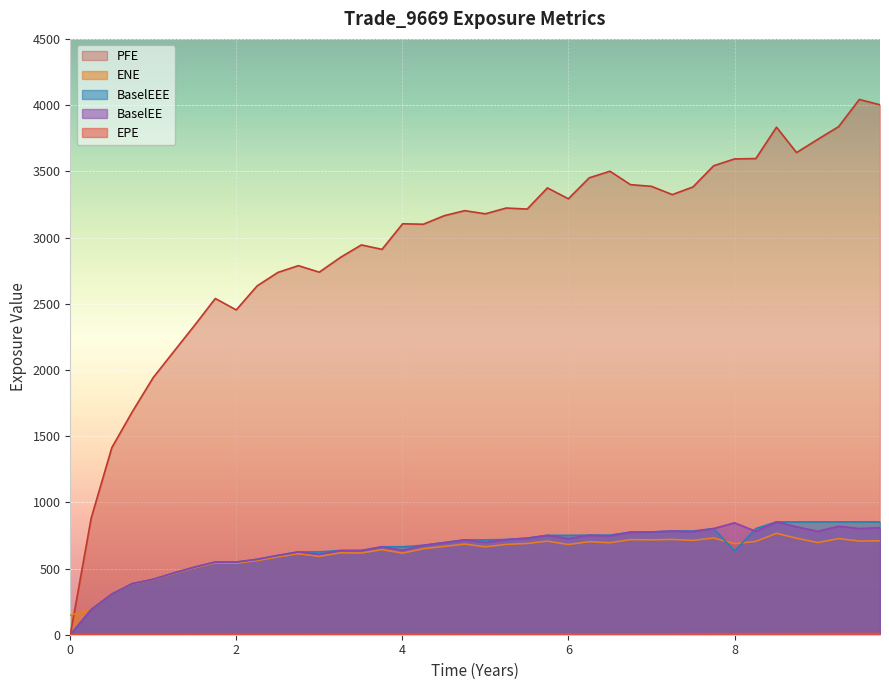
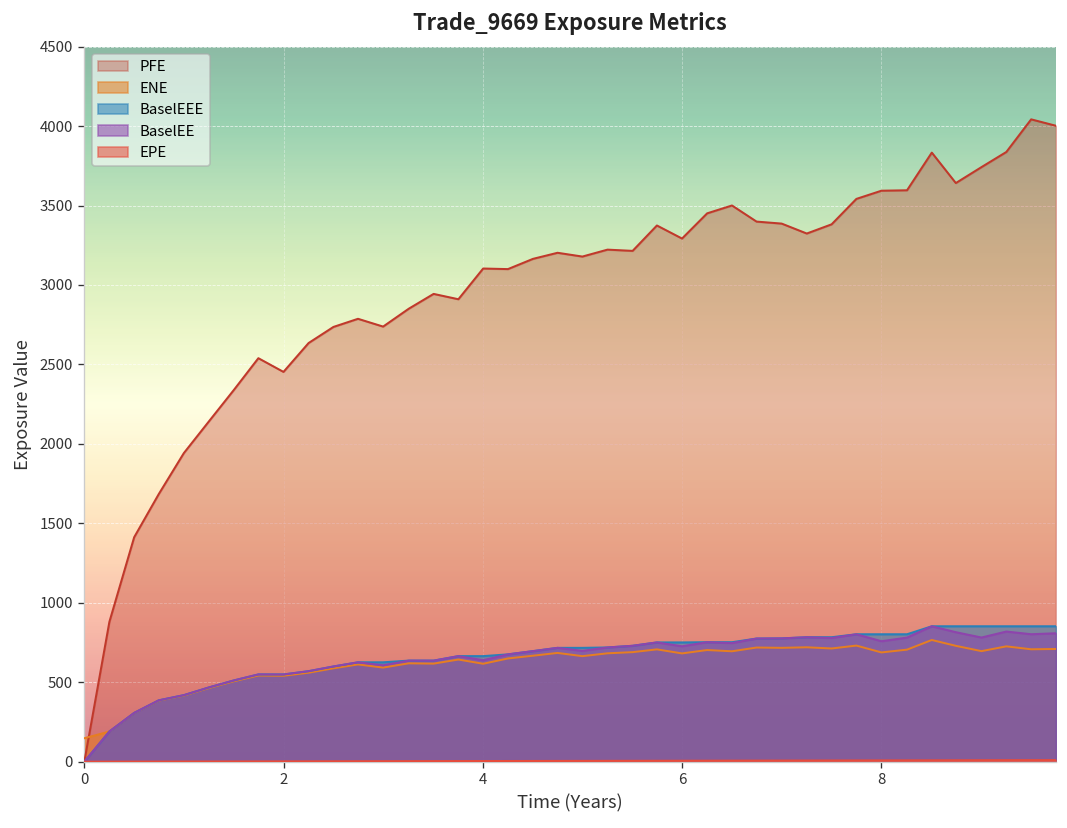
  {
    "BaselEEE": {
      "4": 660,
      "6": 750,
-     "8": 630
+     "8": 800
    },
    "BaselEE": {
      "4": 640,
      "6": 730,
-     "8": 850
+     "8": 760
    }
  }
